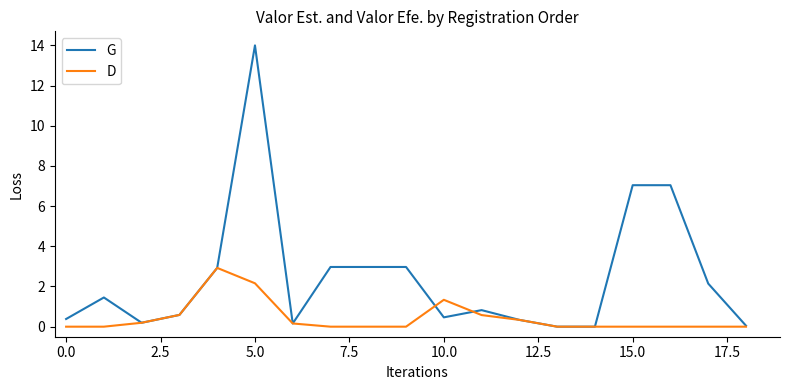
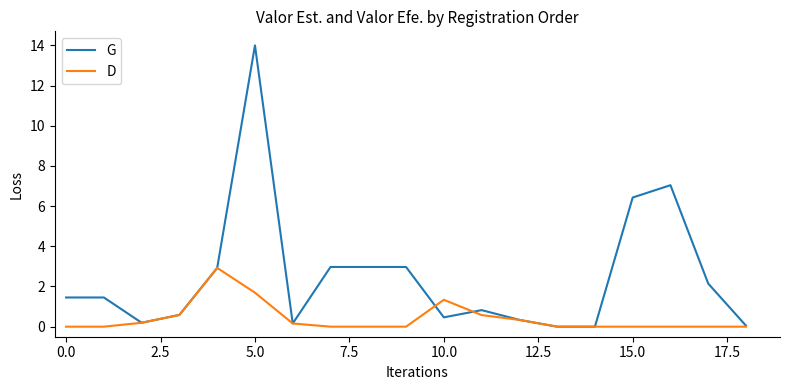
  {
    "G": {
-     "0.0": 0.4,
+     "0.0": 1.5,
      "5.0": 14.0,
      "10.0": 0.5,
-     "15.0": 7.0
+     "15.0": 6.4
    },
    "D": {
      "0.0": 0.0,
-     "5.0": 2.2,
+     "5.0": 1.7,
      "10.0": 1.3,
      "15.0": 0.0
    }
  }
